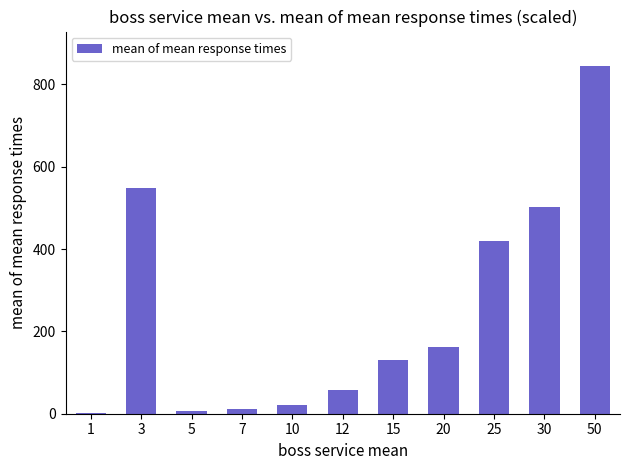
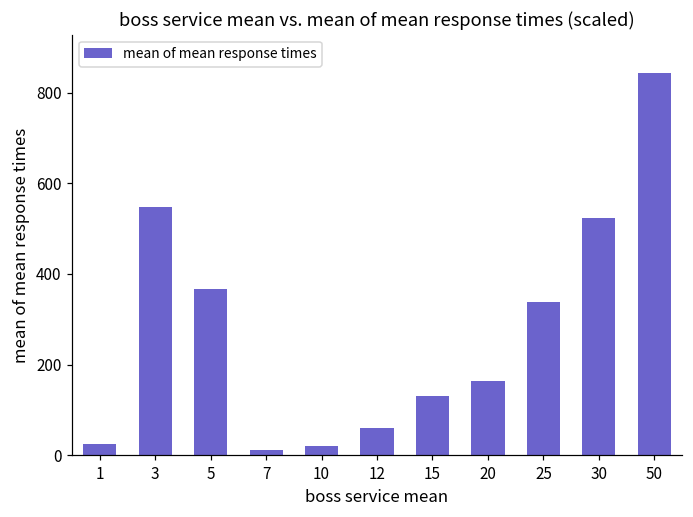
  {
-   "1": 0,
+   "1": 20,
    "3": 550,
-   "5": 10,
+   "5": 370,
    "7": 10,
    "10": 20,
    "12": 60,
    "15": 130,
    "20": 160,
-   "25": 420,
-   "30": 500,
+   "25": 340,
+   "30": 520,
    "50": 840
  }
